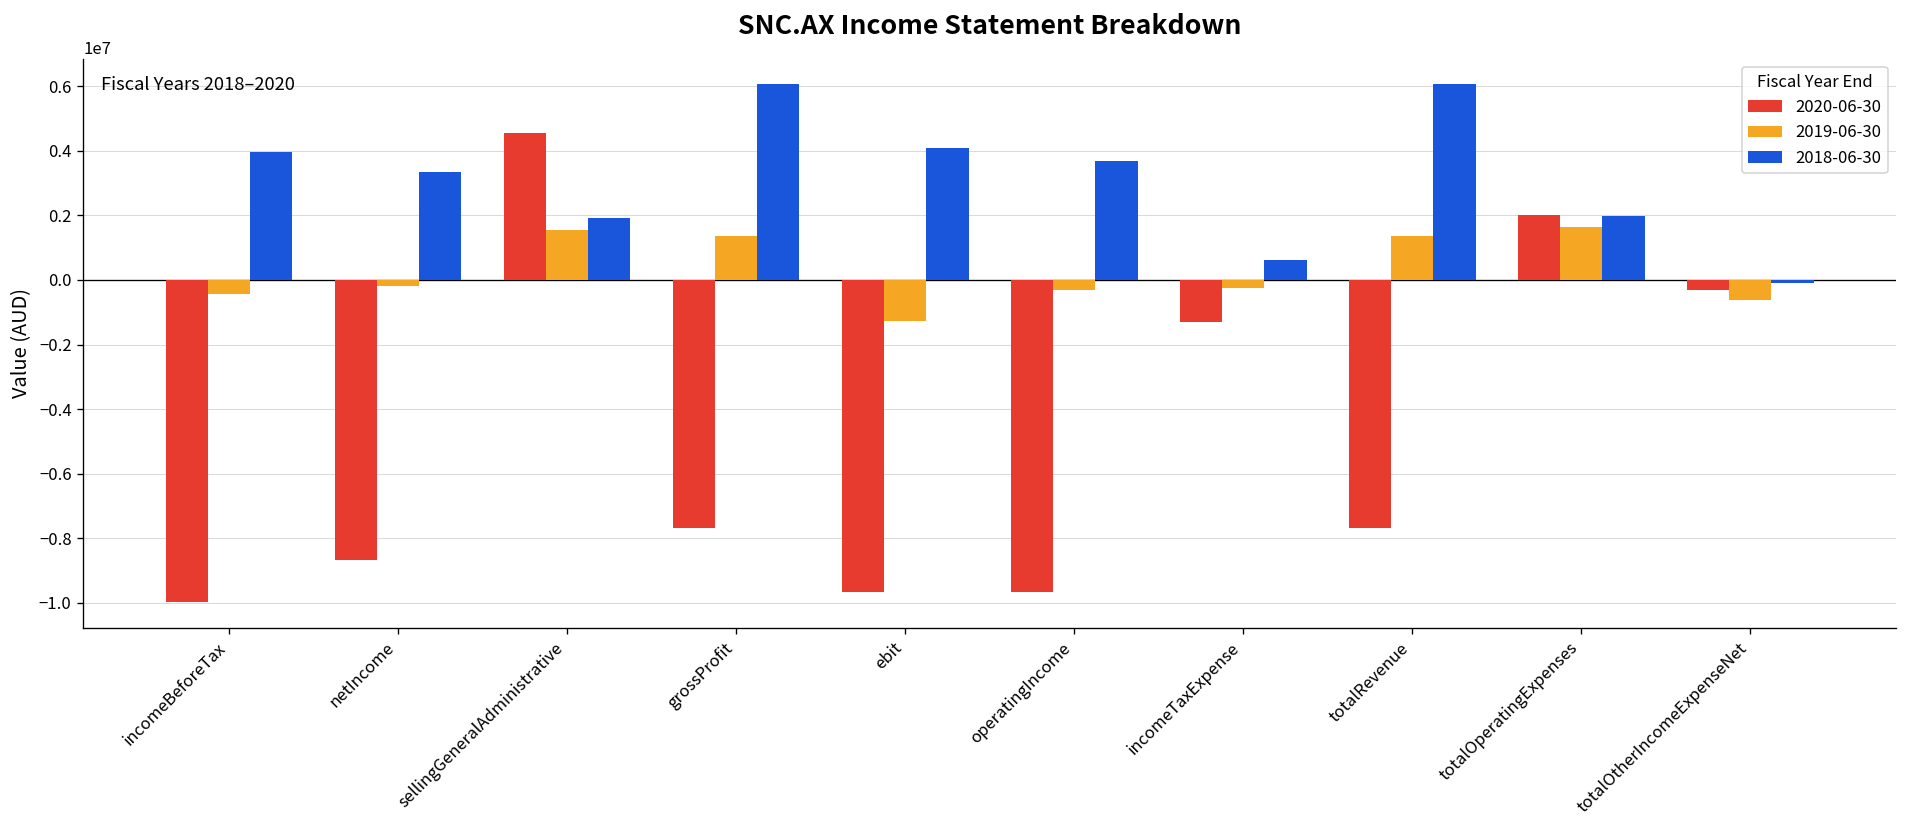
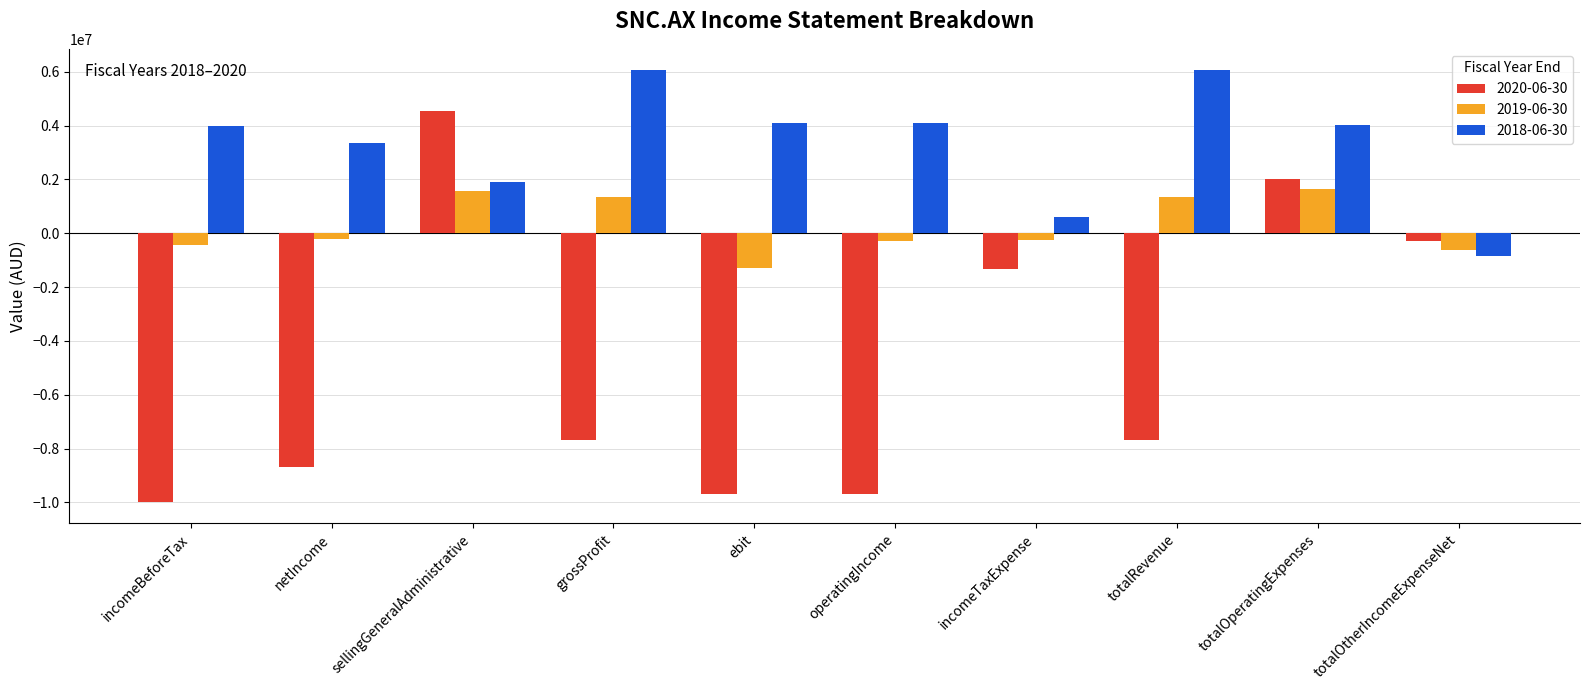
  {
    "2020-06-30": {
      "incomeBeforeTax": -10000000,
      "netIncome": -8700000,
      "sellingGeneralAdministrative": 4600000,
      "grossProfit": -7700000,
      "ebit": -9700000,
      "operatingIncome": -9700000,
      "incomeTaxExpense": -1300000,
      "totalRevenue": -7700000,
      "totalOperatingExpenses": 2000000,
      "totalOtherIncomeExpenseNet": -300000
    },
    "2019-06-30": {
      "incomeBeforeTax": -400000,
      "netIncome": -200000,
      "sellingGeneralAdministrative": 1600000,
      "grossProfit": 1400000,
      "ebit": -1300000,
      "operatingIncome": -300000,
      "incomeTaxExpense": -200000,
      "totalRevenue": 1400000,
      "totalOperatingExpenses": 1700000,
      "totalOtherIncomeExpenseNet": -600000
    },
    "2018-06-30": {
      "incomeBeforeTax": 4000000,
      "netIncome": 3400000,
      "sellingGeneralAdministrative": 1900000,
      "grossProfit": 6100000,
      "ebit": 4100000,
-     "operatingIncome": 3700000,
+     "operatingIncome": 4100000,
      "incomeTaxExpense": 600000,
      "totalRevenue": 6100000,
-     "totalOperatingExpenses": 2000000,
-     "totalOtherIncomeExpenseNet": -100000
+     "totalOperatingExpenses": 4000000,
+     "totalOtherIncomeExpenseNet": -800000
    }
  }
